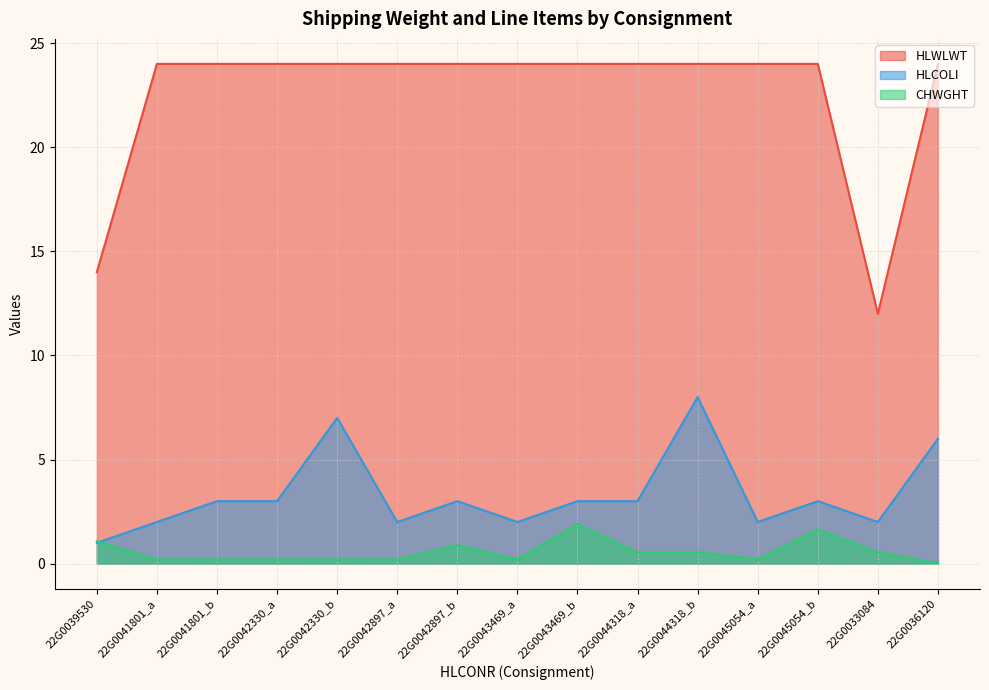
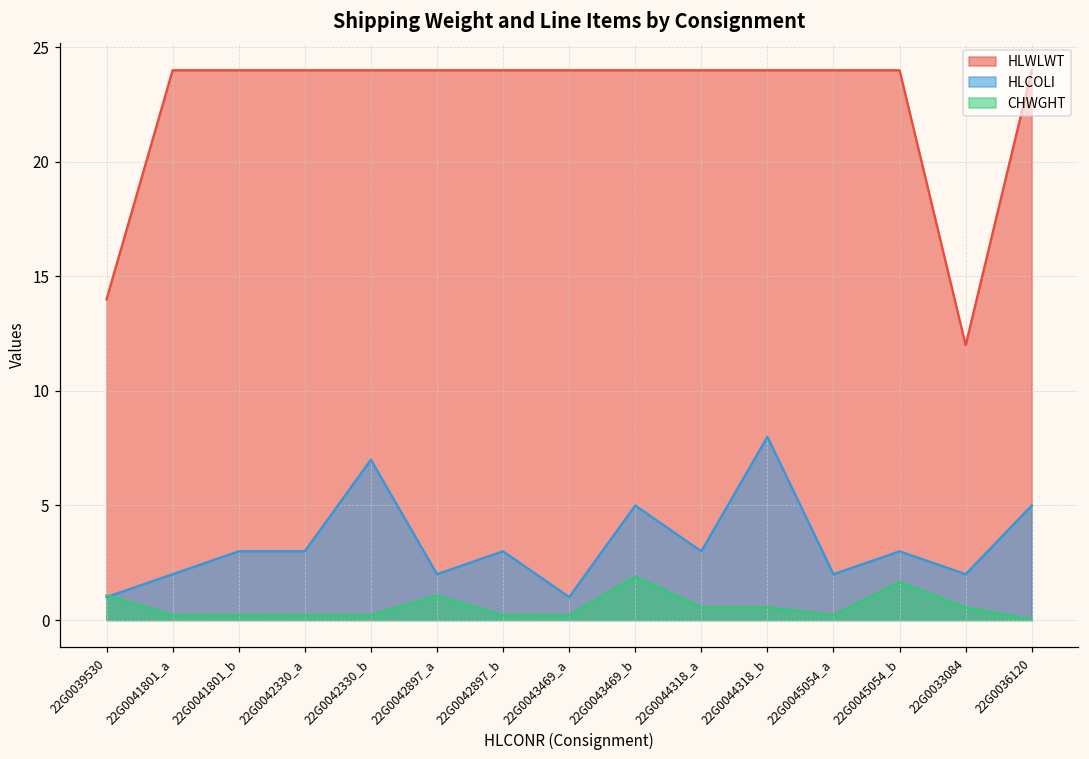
  {
    "HLWLWT": {
      "22G0039530": 14.0,
      "22G0041801_a": 24.0,
      "22G0041801_b": 24.0,
      "22G0042330_a": 24.0,
      "22G0042330_b": 24.0,
      "22G0042897_a": 24.0,
      "22G0042897_b": 24.0,
      "22G0043469_a": 24.0,
      "22G0043469_b": 24.0,
      "22G0044318_a": 24.0,
      "22G0044318_b": 24.0,
      "22G0045054_a": 24.0,
      "22G0045054_b": 24.0,
      "22G0033084": 12.0
    },
    "HLCOLI": {
      "22G0041801_a": 2,
      "22G0041801_b": 3,
      "22G0042330_a": 3,
      "22G0042330_b": 7,
      "22G0042897_a": 2,
      "22G0042897_b": 3,
-     "22G0043469_a": 2,
-     "22G0043469_b": 3,
+     "22G0043469_a": 1,
+     "22G0043469_b": 5,
      "22G0044318_a": 3,
      "22G0044318_b": 8,
      "22G0045054_a": 2,
      "22G0045054_b": 3,
      "22G0033084": 2,
-     "22G0036120": 6
+     "22G0036120": 5
    },
    "CHWGHT": {
      "22G0041801_a": 0.2,
      "22G0041801_b": 0.2,
      "22G0042330_a": 0.2,
      "22G0042330_b": 0.2,
-     "22G0042897_a": 0.2,
-     "22G0042897_b": 0.9,
+     "22G0042897_a": 1.1,
+     "22G0042897_b": 0.2,
      "22G0043469_a": 0.2,
      "22G0043469_b": 1.9,
      "22G0044318_a": 0.6,
      "22G0044318_b": 0.6,
      "22G0045054_a": 0.2,
      "22G0045054_b": 1.7,
      "22G0033084": 0.5,
      "22G0036120": 0.0
    }
  }
